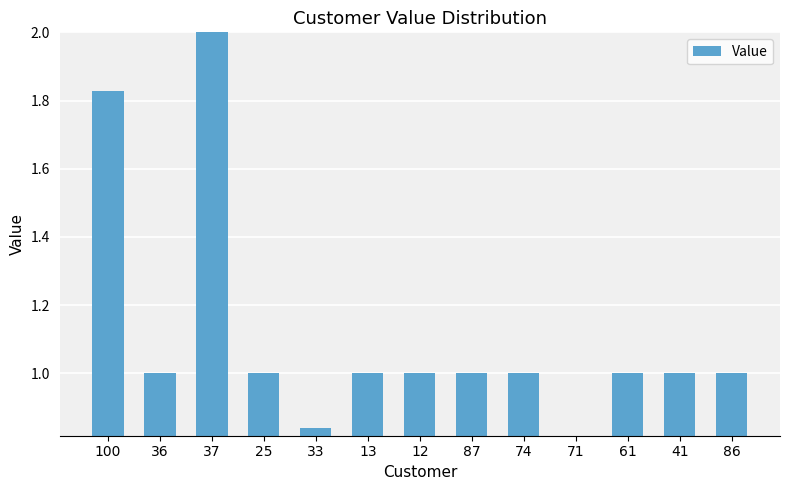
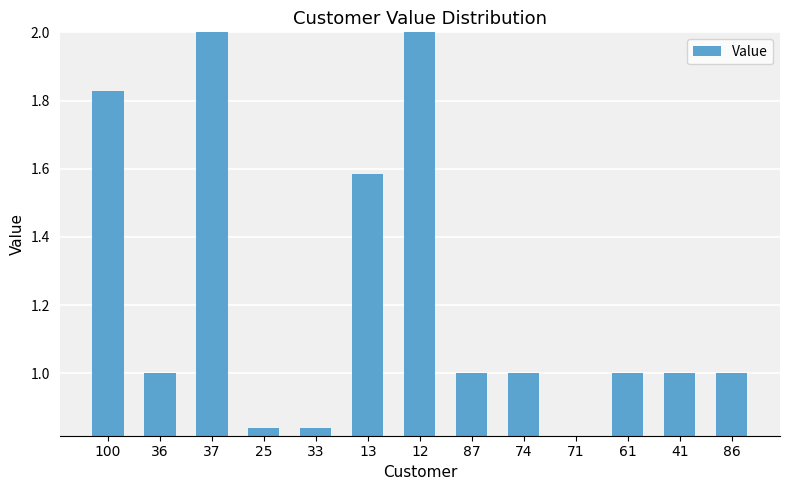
  {
    "100": 1.83,
    "36": 1.00,
    "37": 2.00,
-   "25": 1.00,
+   "25": 0.84,
    "33": 0.84,
-   "13": 1.00,
-   "12": 1,
+   "13": 1.58,
+   "12": 2,
    "87": 1.00,
    "74": 1.00,
    "71": 0.82,
    "61": 1.00,
    "41": 1.00,
    "86": 1.00
  }
